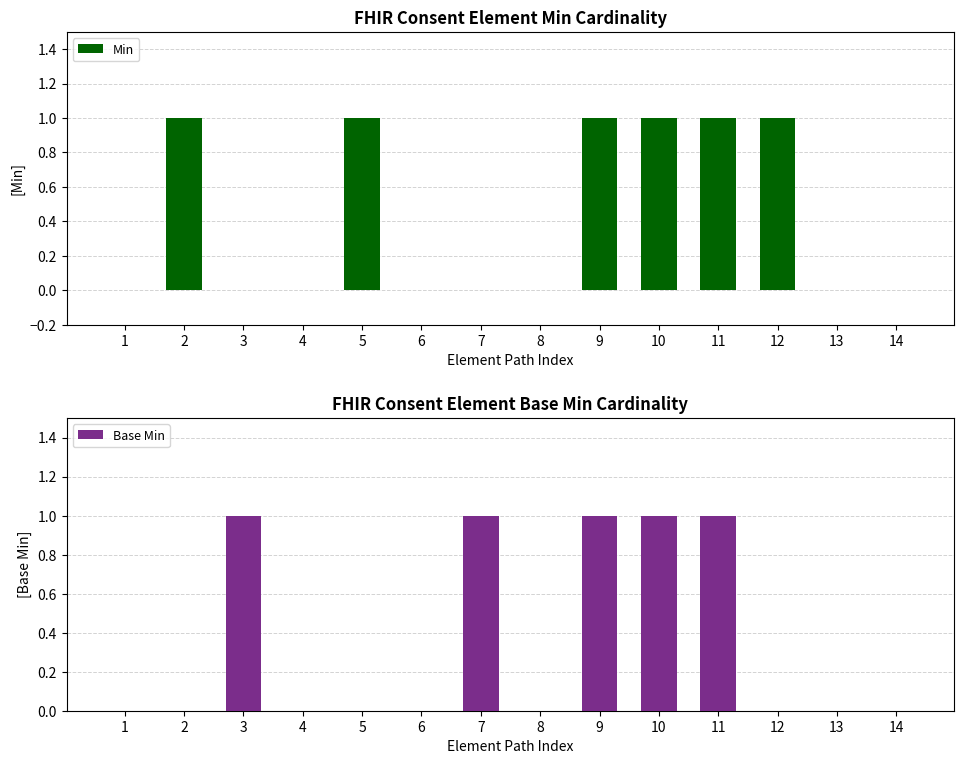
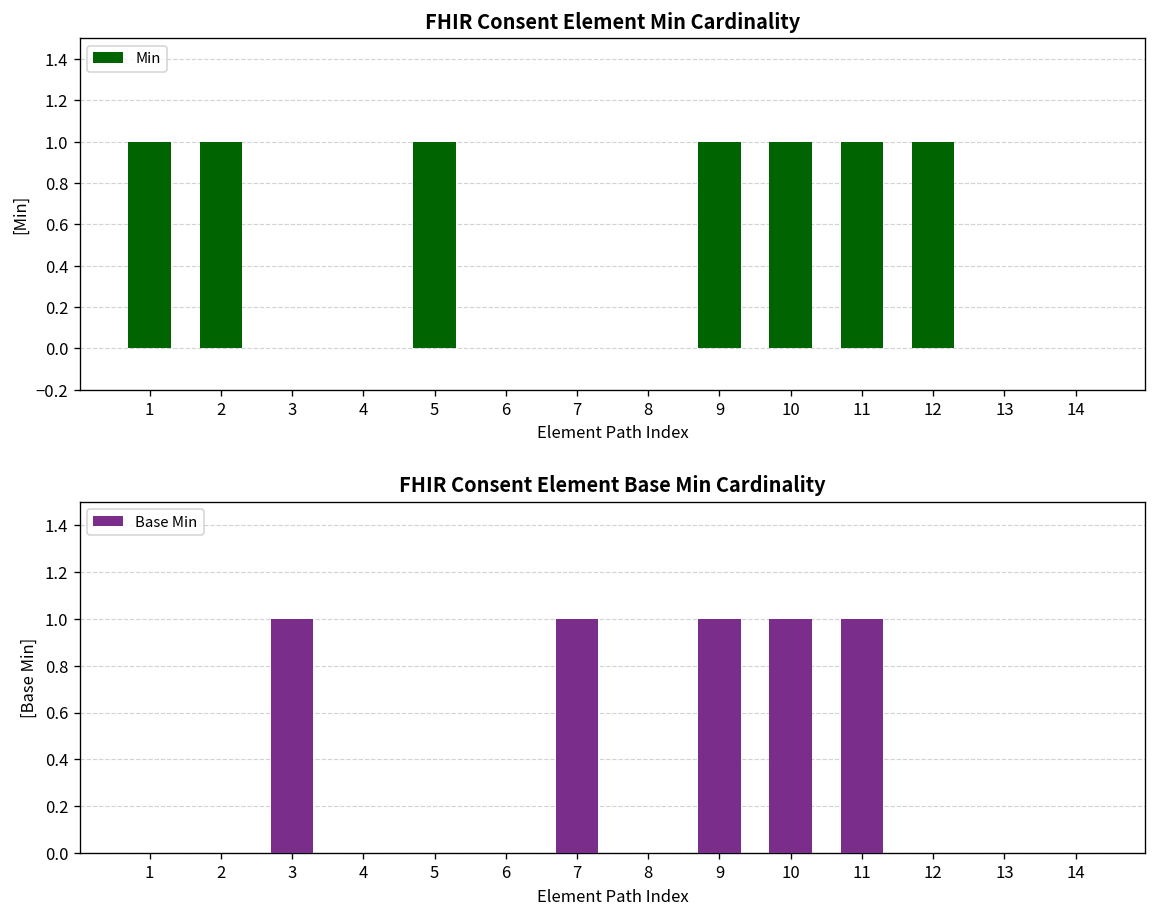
  {
    "FHIR Consent Element Min Cardinality": {
-     "1": 0,
+     "1": 1,
      "2": 1,
      "3": 0,
      "4": 0,
      "5": 1,
      "6": 0,
      "7": 0,
      "8": 0,
      "9": 1,
      "10": 1,
      "11": 1,
      "12": 1,
      "13": 0,
      "14": 0
    },
    "FHIR Consent Element Base Min Cardinality": {
      "1": 0.00,
      "2": 0.00,
      "3": 1.00,
      "4": 0.00,
      "5": 0.00,
      "6": 0.00,
      "7": 1.00,
      "8": 0.00,
      "9": 1.00,
      "10": 1.00,
      "11": 1.00,
      "12": 0.00,
      "13": 0.00,
      "14": 0.00
    }
  }
